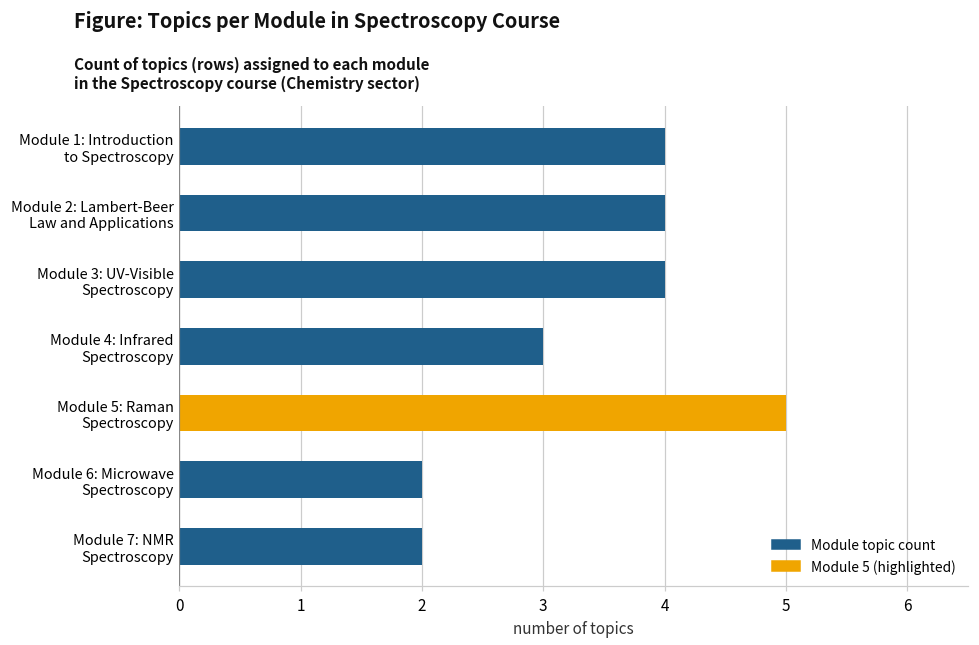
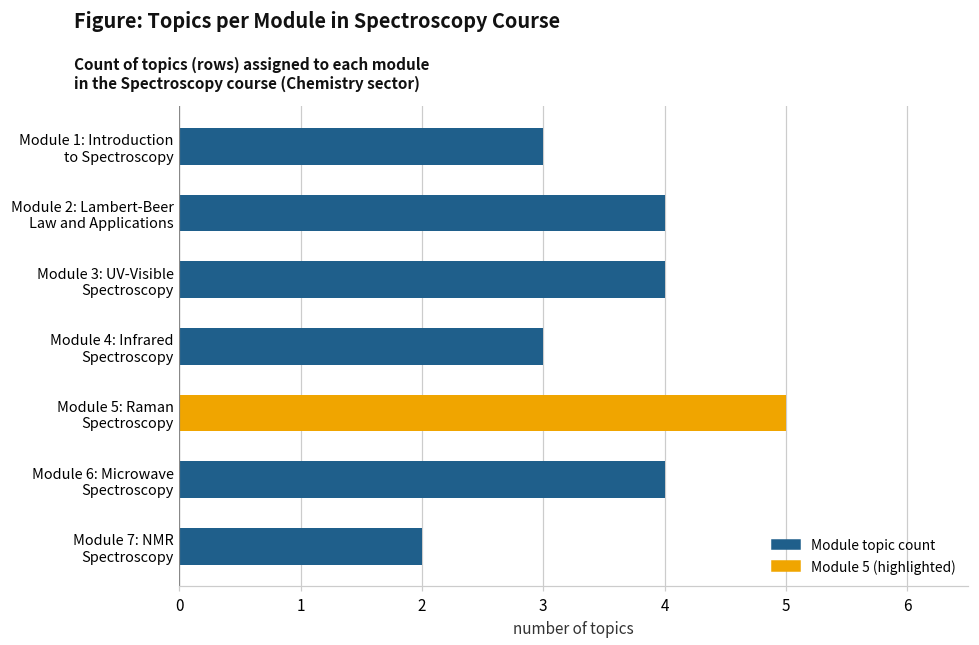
  {
-   "Module 1: Introduction to Spectroscopy": 4,
+   "Module 1: Introduction to Spectroscopy": 3,
    "Module 2: Lambert-Beer Law and Applications": 4,
    "Module 3: UV-Visible Spectroscopy": 4,
    "Module 4: Infrared Spectroscopy": 3,
    "Module 5: Raman Spectroscopy": 5,
-   "Module 6: Microwave Spectroscopy": 2,
+   "Module 6: Microwave Spectroscopy": 4,
    "Module 7: NMR Spectroscopy": 2
  }
